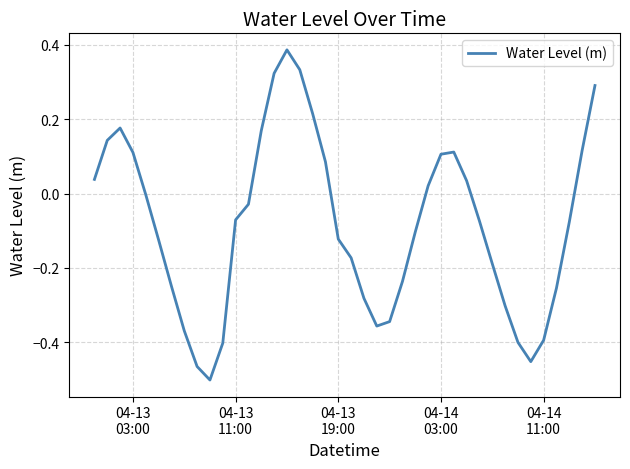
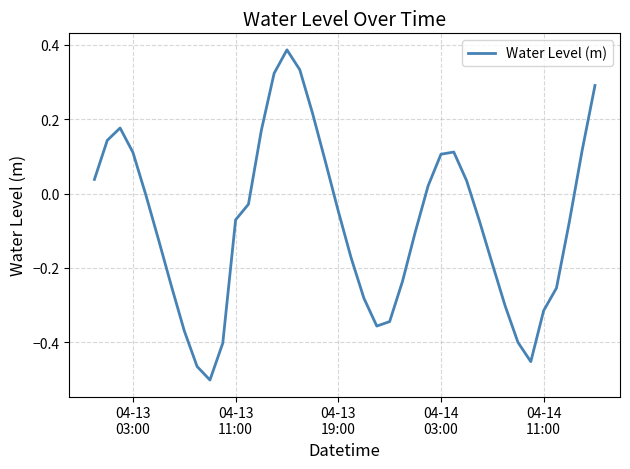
  {
    "04-13 03:00": 0.11,
    "04-13 11:00": -0.07,
-   "04-13 19:00": -0.12,
+   "04-13 19:00": -0.05,
    "04-14 03:00": 0.11,
-   "04-14 11:00": -0.39
+   "04-14 11:00": -0.32
  }
